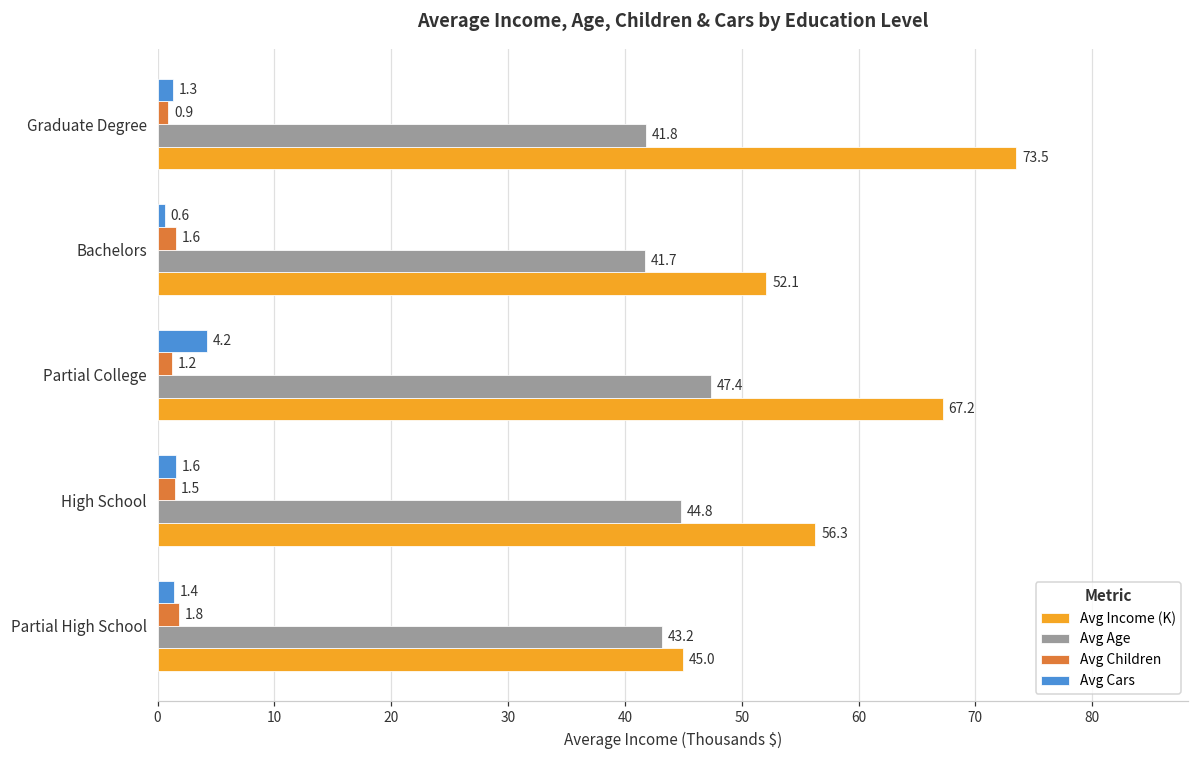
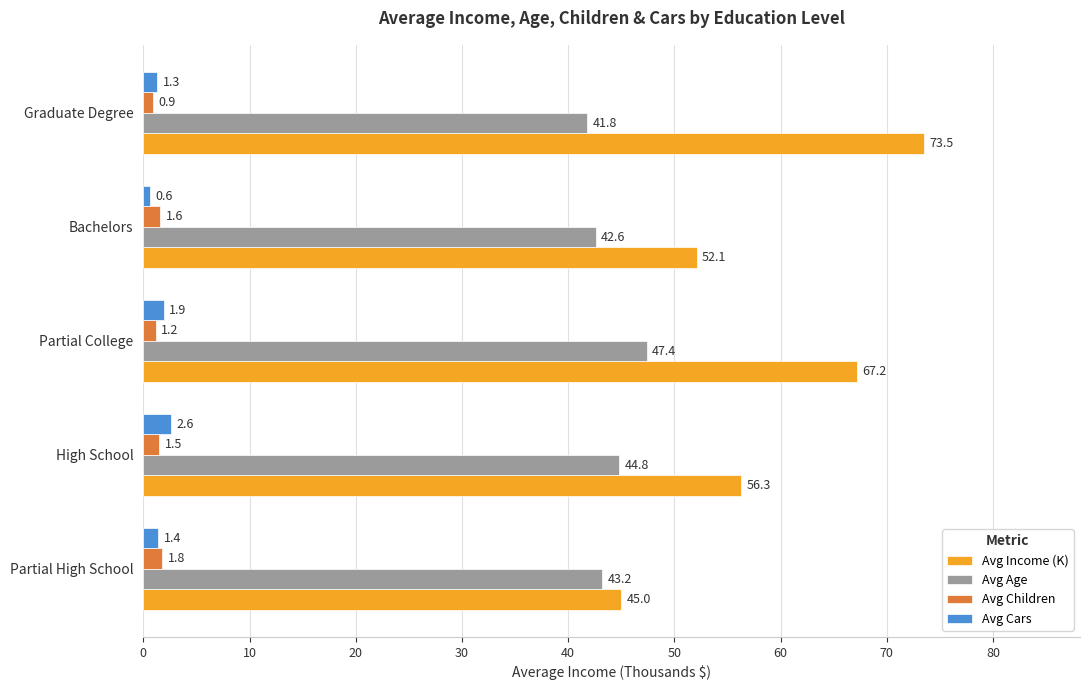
  {
    "Avg Age": {
      "Graduate Degree": 41.8,
-     "Bachelors": 41.7,
+     "Bachelors": 42.6,
      "Partial College": 47.4,
      "High School": 44.8,
      "Partial High School": 43.2
    },
    "Avg Cars": {
      "Graduate Degree": 1.3,
      "Bachelors": 0.6,
-     "Partial College": 4.2,
-     "High School": 1.6,
+     "Partial College": 1.9,
+     "High School": 2.6,
      "Partial High School": 1.4
    }
  }
